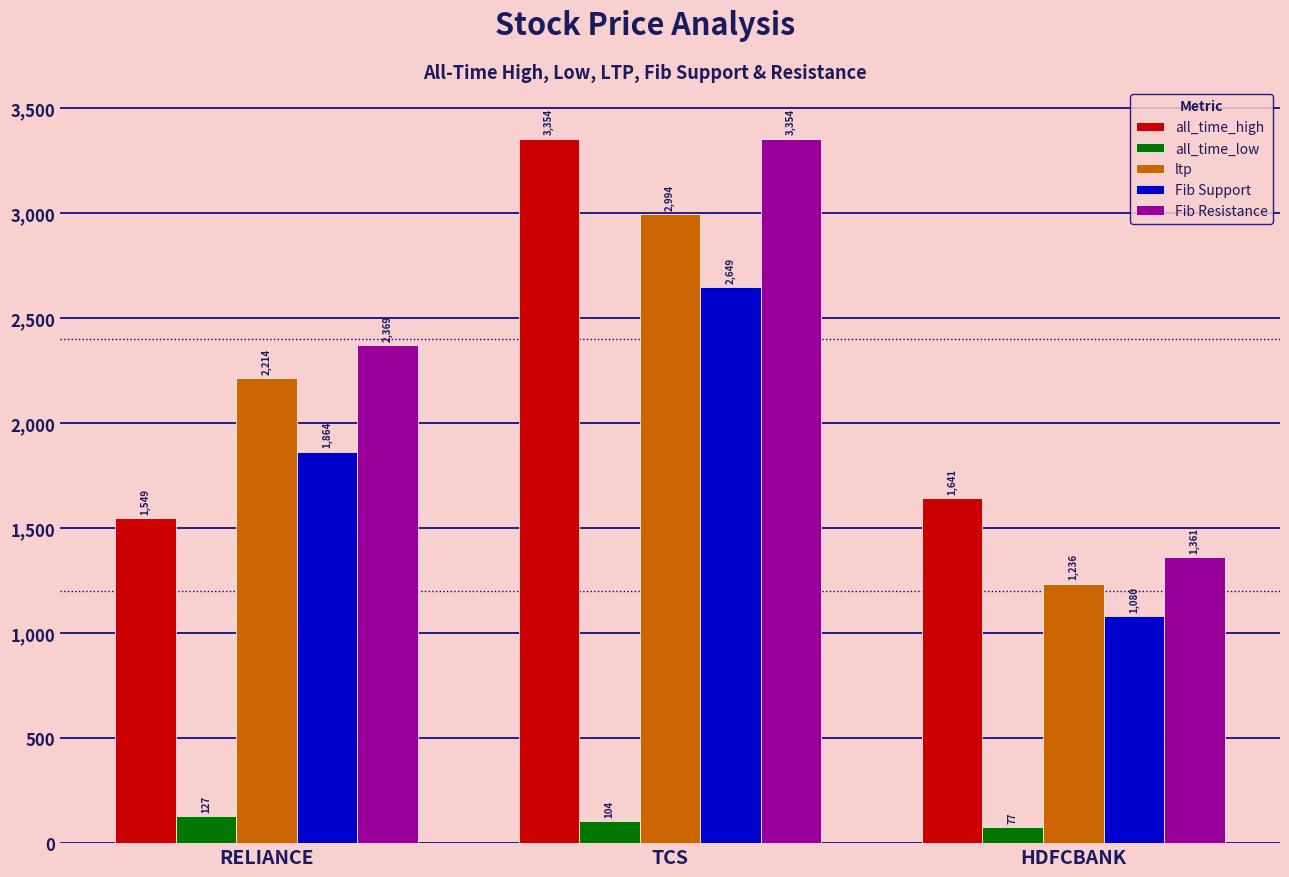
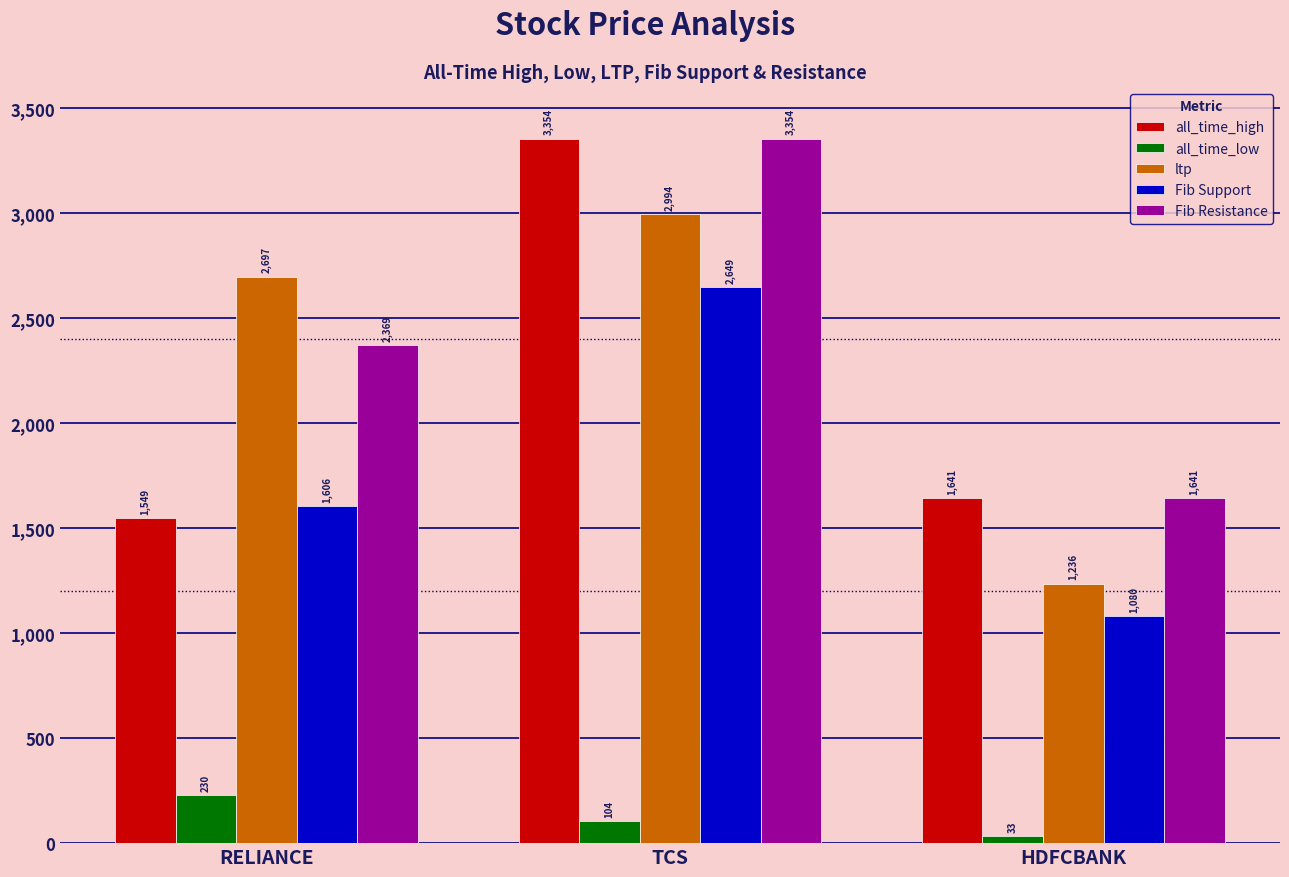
  {
    "all_time_high": {
      "RELIANCE": "1,549",
      "TCS": "3,354",
      "HDFCBANK": "1,641"
    },
    "all_time_low": {
-     "RELIANCE": "127",
+     "RELIANCE": "230",
      "TCS": "104",
-     "HDFCBANK": "77"
+     "HDFCBANK": "33"
    },
    "ltp": {
-     "RELIANCE": "2,214",
+     "RELIANCE": "2,697",
      "TCS": "2,994",
      "HDFCBANK": "1,236"
    },
    "Fib Support": {
-     "RELIANCE": "1,864",
+     "RELIANCE": "1,606",
      "TCS": "2,649",
      "HDFCBANK": "1,080"
    },
    "Fib Resistance": {
      "RELIANCE": "2,369",
      "TCS": "3,354",
-     "HDFCBANK": "1,361"
+     "HDFCBANK": "1,641"
    }
  }
